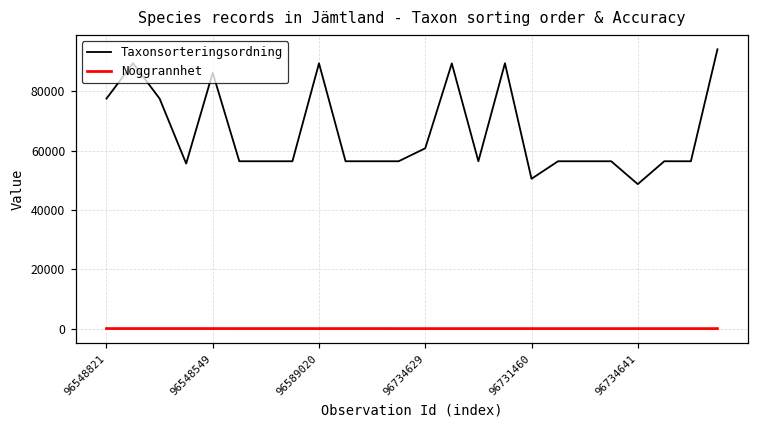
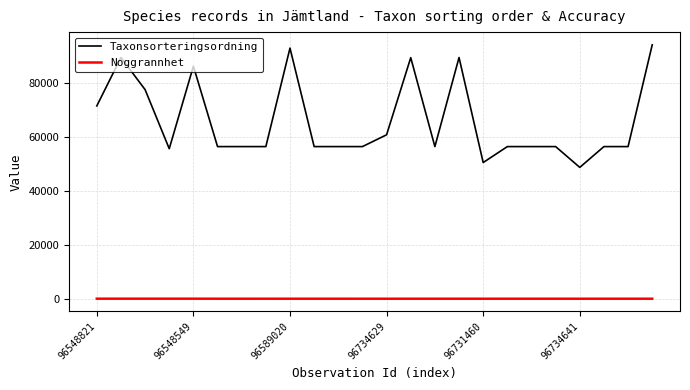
  {
    "Taxonsorteringsordning": {
-     "96548821": 78000,
-     "96589020": 89000,
+     "96548821": 71000,
+     "96589020": 93000,
      "96734629": 61000,
      "96731460": 50000,
      "96734641": 49000
    },
    "Noggrannhet": {
      "96548821": 0,
      "96548549": 0,
      "96589020": 0,
      "96734629": 0,
      "96731460": 0,
      "96734641": 0
    }
  }
